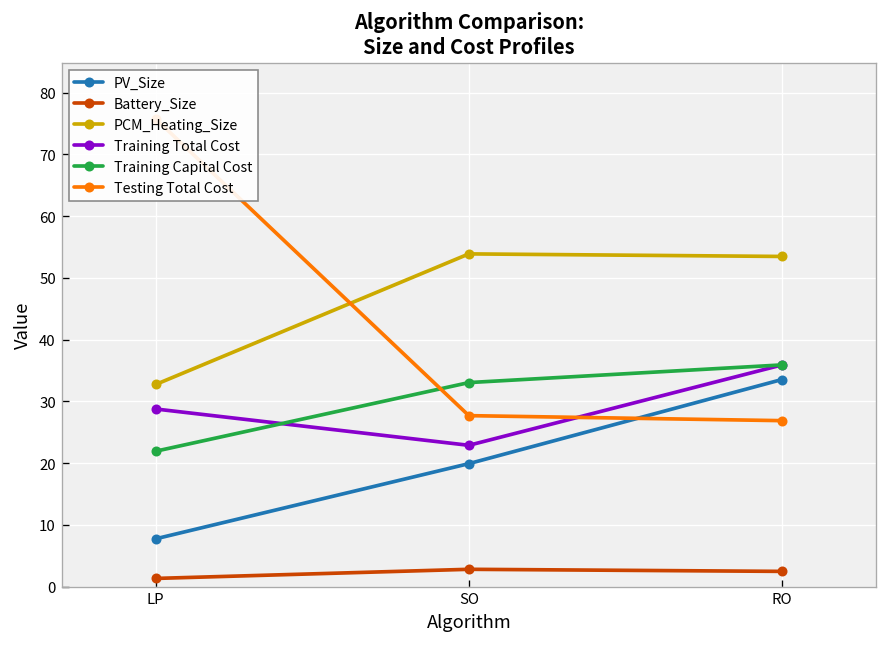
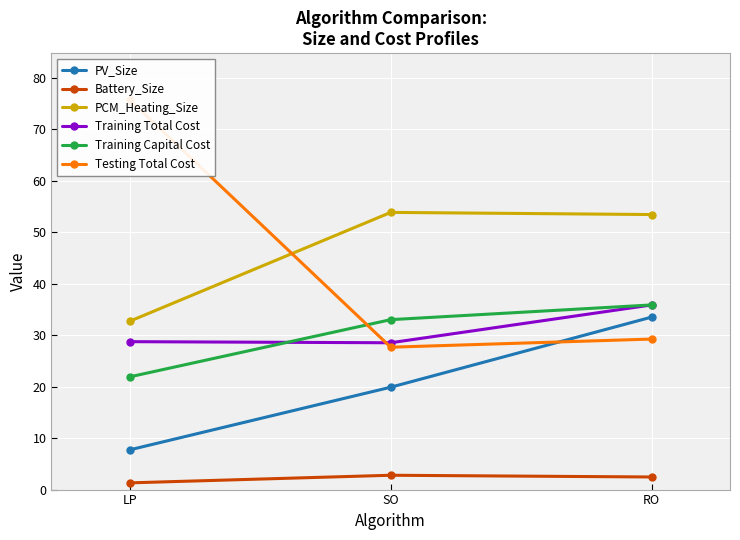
  {
    "PV_Size": {
      "LP": 8,
      "SO": 20,
      "RO": 34
    },
    "Battery_Size": {
      "LP": 1,
      "SO": 3,
      "RO": 2
    },
    "PCM_Heating_Size": {
      "LP": 33,
      "SO": 54,
      "RO": 53
    },
    "Training Total Cost": {
      "LP": 29,
-     "SO": 23
+     "SO": 29
    },
    "Training Capital Cost": {
      "LP": 22,
      "SO": 33
    },
    "Testing Total Cost": {
      "SO": 28,
-     "RO": 27
+     "RO": 29
    }
  }
